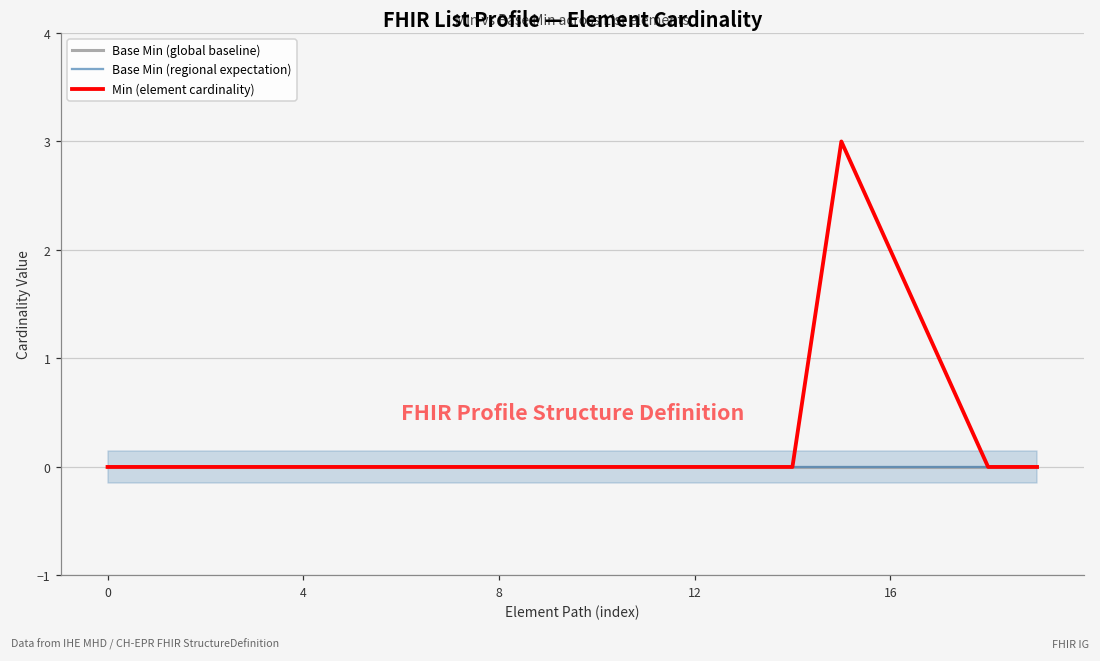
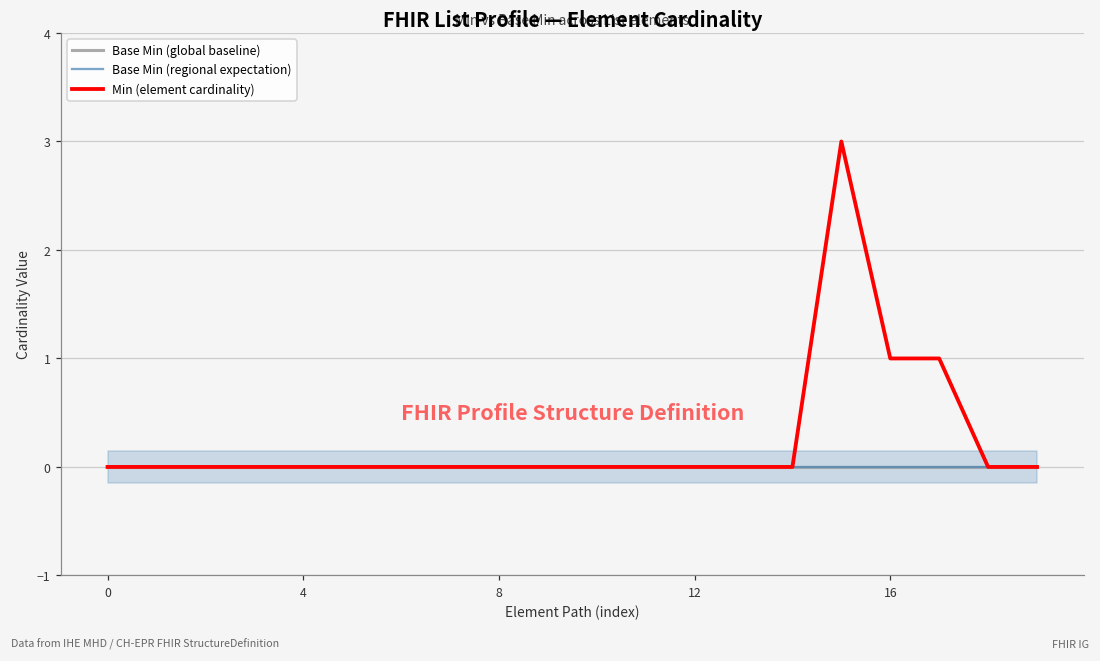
  {
    "Min (element cardinality)": {
-     "16": 2
+     "16": 1
    }
  }
